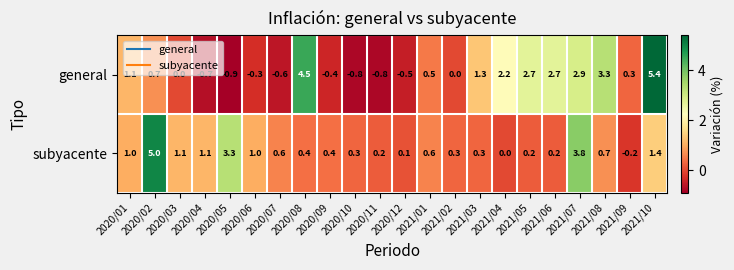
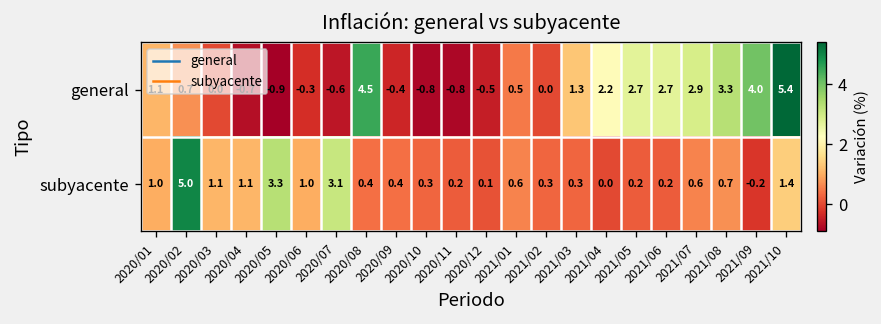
  {
    "general": {
      "2020/06": -0.3,
      "2020/07": -0.6,
      "2020/08": 4.5,
      "2020/09": -0.4,
      "2020/10": -0.8,
      "2020/11": -0.8,
      "2020/12": -0.5,
      "2021/01": 0.5,
      "2021/02": 0.0,
      "2021/03": 1.3,
      "2021/04": 2.2,
      "2021/05": 2.7,
      "2021/06": 2.7,
      "2021/07": 2.9,
      "2021/08": 3.3,
-     "2021/09": 0.3,
+     "2021/09": 4.0,
      "2021/10": 5.4
    },
    "subyacente": {
      "2020/01": 1.0,
      "2020/02": 5.0,
      "2020/03": 1.1,
      "2020/04": 1.1,
      "2020/05": 3.3,
      "2020/06": 1.0,
-     "2020/07": 0.6,
+     "2020/07": 3.1,
      "2020/08": 0.4,
      "2020/09": 0.4,
      "2020/10": 0.3,
      "2020/11": 0.2,
      "2020/12": 0.1,
      "2021/01": 0.6,
      "2021/02": 0.3,
      "2021/03": 0.3,
      "2021/04": 0.0,
      "2021/05": 0.2,
      "2021/06": 0.2,
-     "2021/07": 3.8,
+     "2021/07": 0.6,
      "2021/08": 0.7,
      "2021/09": -0.2,
      "2021/10": 1.4
    }
  }
